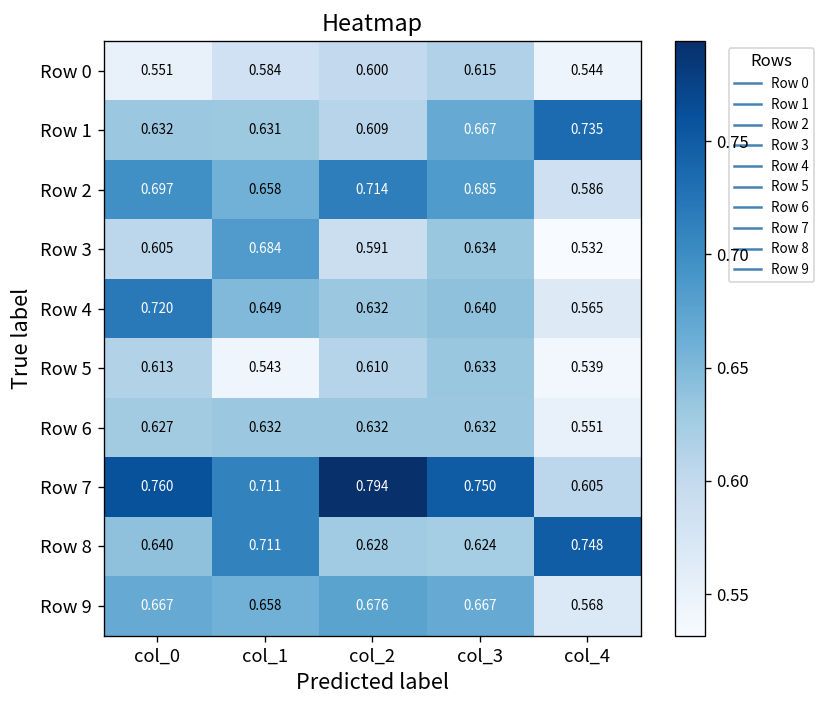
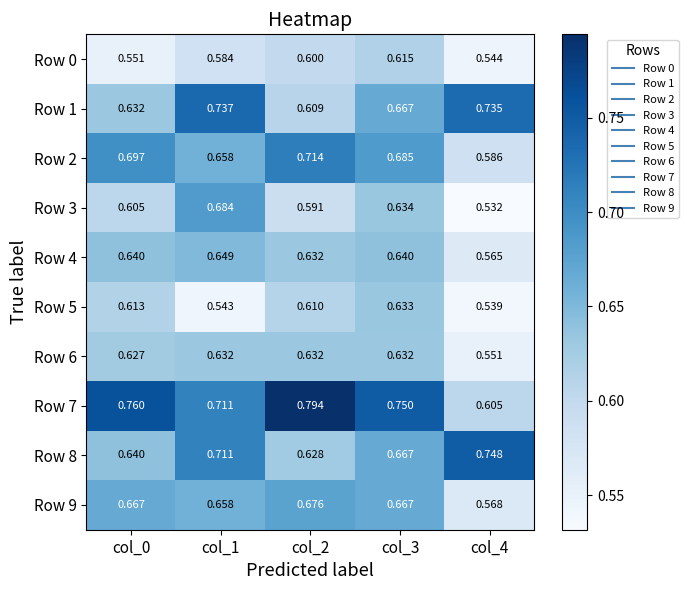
  {
    "Row 0": {
      "col_0": 0.551,
      "col_1": 0.584,
      "col_2": 0.600,
      "col_3": 0.615,
      "col_4": 0.544
    },
    "Row 1": {
      "col_0": 0.632,
-     "col_1": 0.631,
+     "col_1": 0.737,
      "col_2": 0.609,
      "col_3": 0.667,
      "col_4": 0.735
    },
    "Row 2": {
      "col_0": 0.697,
      "col_1": 0.658,
      "col_2": 0.714,
      "col_3": 0.685,
      "col_4": 0.586
    },
    "Row 3": {
      "col_0": 0.605,
      "col_1": 0.684,
      "col_2": 0.591,
      "col_3": 0.634,
      "col_4": 0.532
    },
    "Row 4": {
-     "col_0": 0.720,
+     "col_0": 0.640,
      "col_1": 0.649,
      "col_2": 0.632,
      "col_3": 0.640,
      "col_4": 0.565
    },
    "Row 5": {
      "col_0": 0.613,
      "col_1": 0.543,
      "col_2": 0.610,
      "col_3": 0.633,
      "col_4": 0.539
    },
    "Row 6": {
      "col_0": 0.627,
      "col_1": 0.632,
      "col_2": 0.632,
      "col_3": 0.632,
      "col_4": 0.551
    },
    "Row 7": {
      "col_0": 0.760,
      "col_1": 0.711,
      "col_2": 0.794,
      "col_3": 0.750,
      "col_4": 0.605
    },
    "Row 8": {
      "col_0": 0.640,
      "col_1": 0.711,
      "col_2": 0.628,
-     "col_3": 0.624,
+     "col_3": 0.667,
      "col_4": 0.748
    },
    "Row 9": {
      "col_0": 0.667,
      "col_1": 0.658,
      "col_2": 0.676,
      "col_3": 0.667,
      "col_4": 0.568
    }
  }
